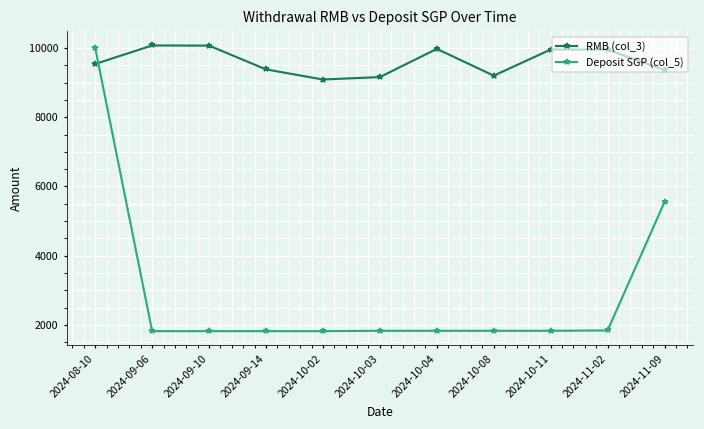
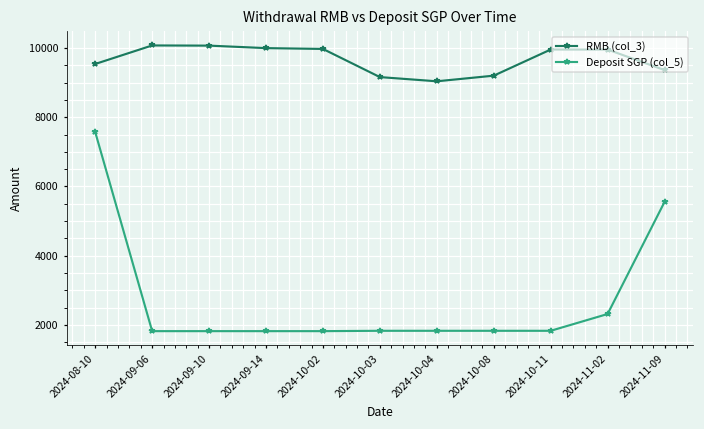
  {
    "RMB (col_3)": {
      "2024-08-10": 9500,
      "2024-09-06": 10100,
      "2024-09-10": 10100,
-     "2024-09-14": 9400,
-     "2024-10-02": 9100,
+     "2024-09-14": 10000,
+     "2024-10-02": 10000,
      "2024-10-03": 9200,
-     "2024-10-04": 10000,
+     "2024-10-04": 9000,
      "2024-10-08": 9200,
      "2024-10-11": 10000
    },
    "Deposit SGP (col_5)": {
-     "2024-08-10": 10000,
+     "2024-08-10": 7600,
      "2024-09-06": 1800,
      "2024-09-10": 1800,
      "2024-09-14": 1800,
      "2024-10-02": 1800,
      "2024-10-03": 1800,
      "2024-10-04": 1800,
      "2024-10-08": 1800,
      "2024-10-11": 1800,
-     "2024-11-02": 1800,
+     "2024-11-02": 2300,
      "2024-11-09": 5600
    }
  }
